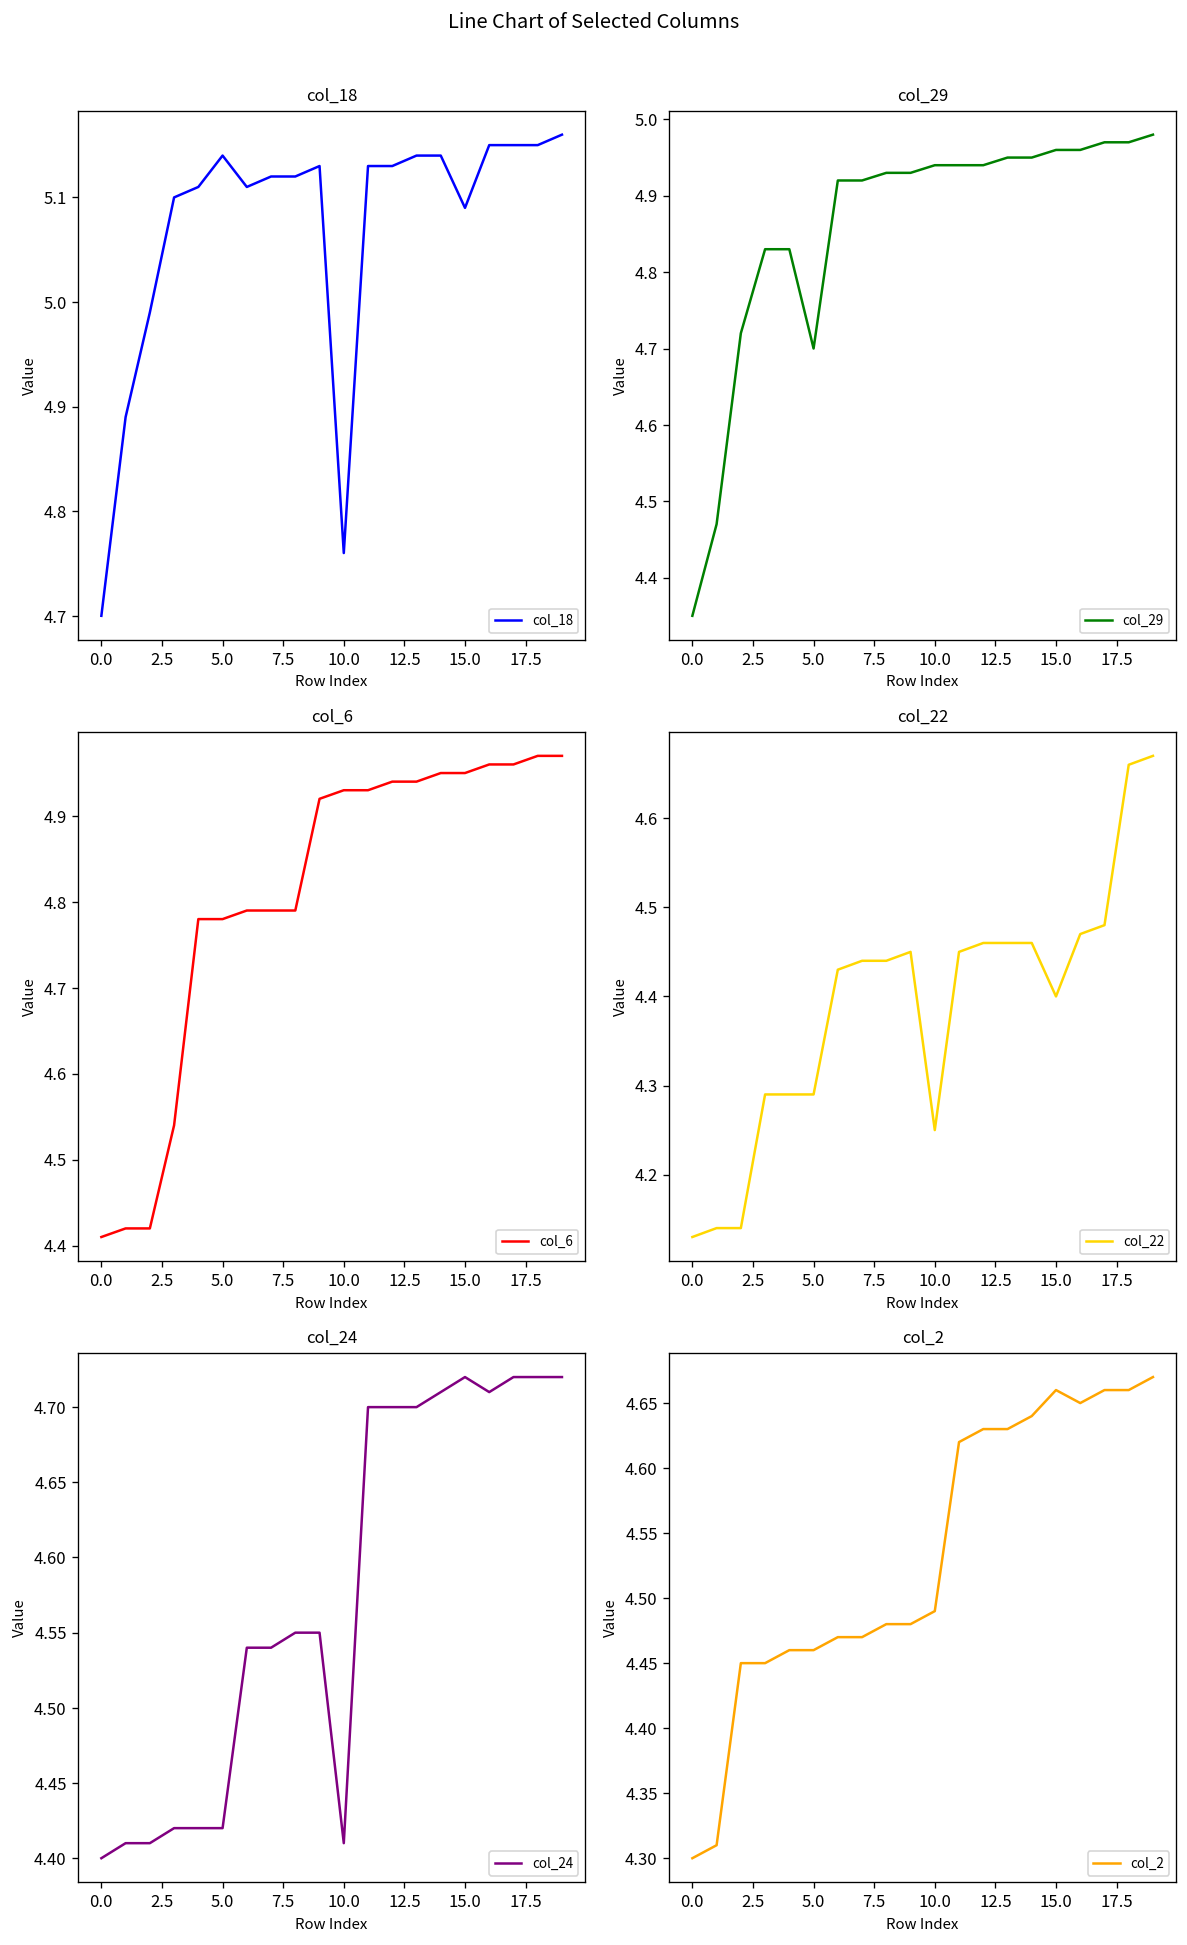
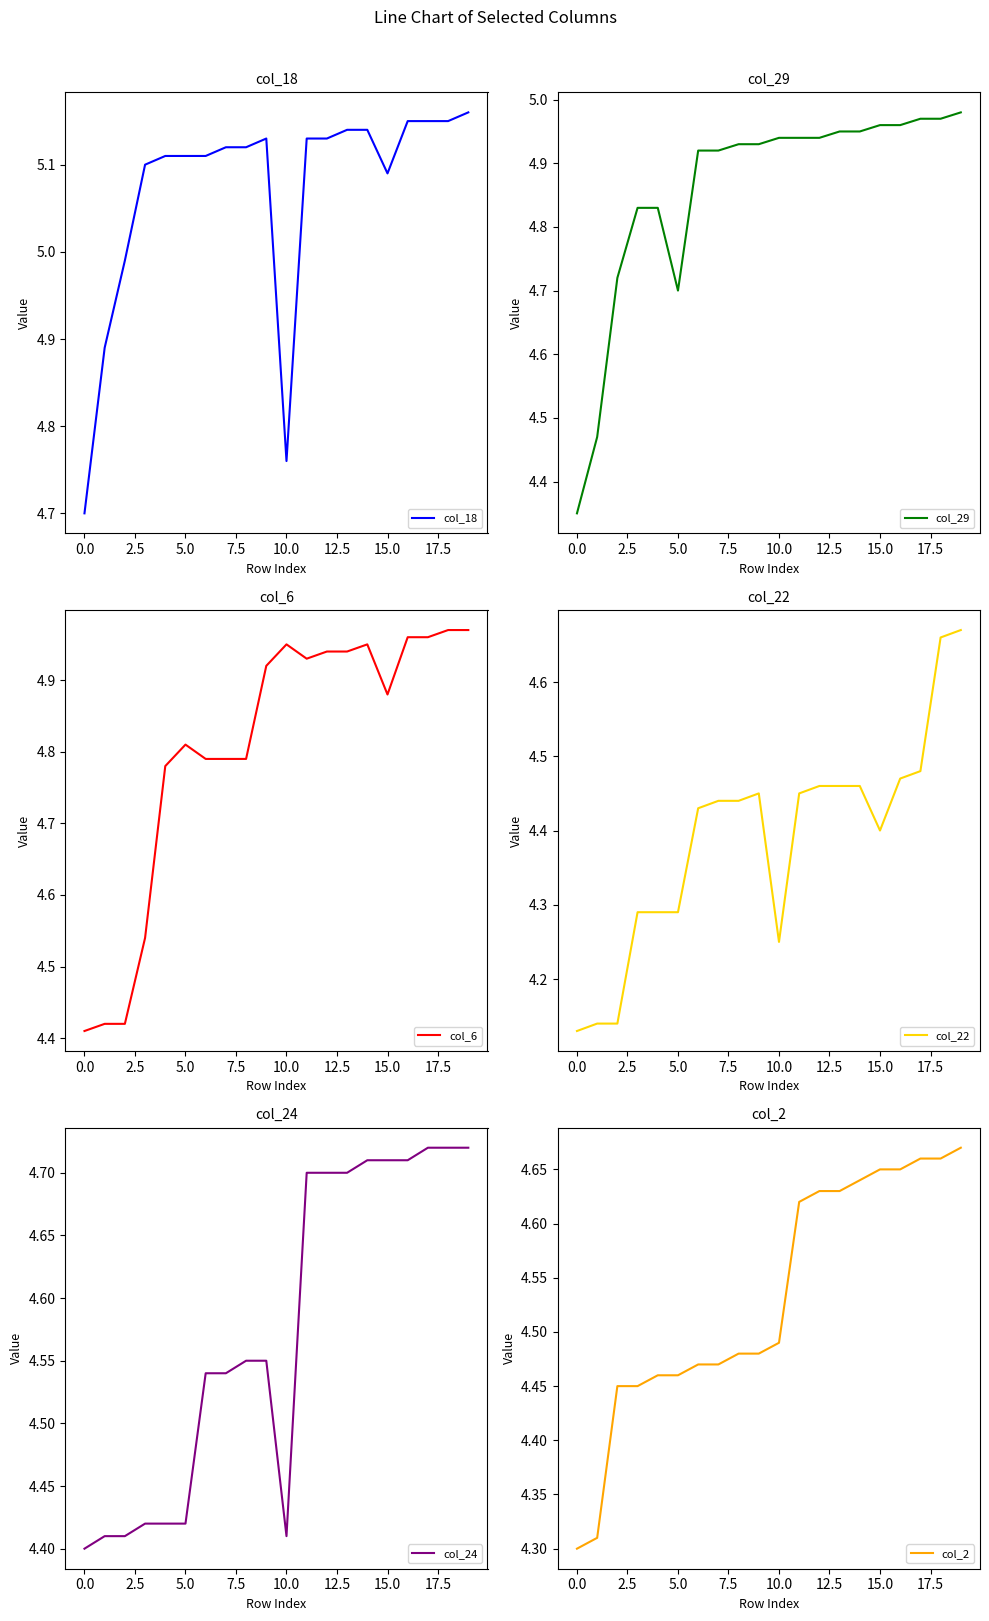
  {
    "col_18": {
      "0.0": 4.70,
-     "5.0": 5.14,
+     "5.0": 5.11,
      "10.0": 4.76,
      "15.0": 5.09
    },
    "col_29": {
      "0.0": 4.35,
      "5.0": 4.70,
      "10.0": 4.94,
      "15.0": 4.96
    },
    "col_6": {
      "0.0": 4.41,
-     "5.0": 4.78,
-     "10.0": 4.93,
-     "15.0": 4.95
+     "5.0": 4.81,
+     "10.0": 4.95,
+     "15.0": 4.88
    },
    "col_22": {
      "0.0": 4.13,
      "5.0": 4.29,
      "10.0": 4.25,
      "15.0": 4.40
    },
    "col_24": {
      "0.0": 4.40,
      "5.0": 4.42,
      "10.0": 4.41,
-     "15.0": 4.72
+     "15.0": 4.71
    },
    "col_2": {
      "0.0": 4.30,
      "5.0": 4.46,
      "10.0": 4.49,
-     "15.0": 4.66
+     "15.0": 4.65
    }
  }
